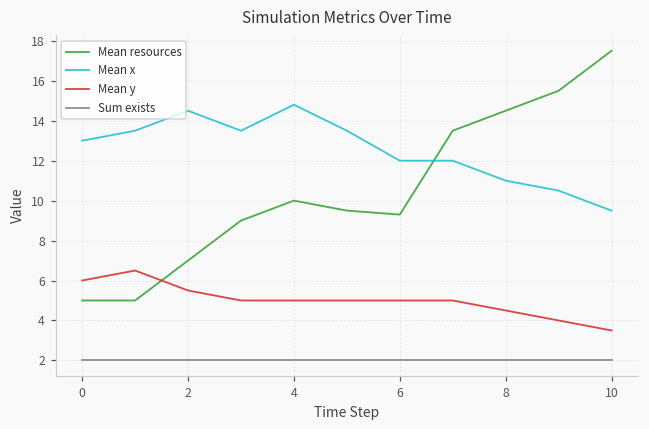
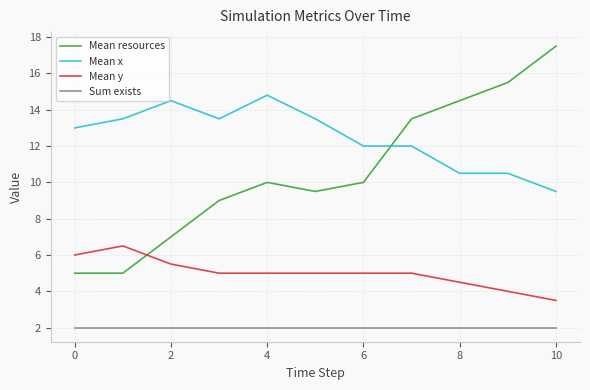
  {
    "Mean resources": {
      "0": 5.0,
      "2": 7.0,
      "4": 10.0,
-     "6": 9.3,
+     "6": 10.0,
      "8": 14.5,
      "10": 17.5
    },
    "Mean x": {
      "0": 13.0,
      "2": 14.5,
      "4": 14.8,
      "6": 12.0,
-     "8": 11.0,
+     "8": 10.5,
      "10": 9.5
    },
    "Mean y": {
      "0": 6.0,
      "2": 5.5,
      "4": 5.0,
      "6": 5.0,
      "8": 4.5,
      "10": 3.5
    },
    "Sum exists": {
      "0": 2.0,
      "2": 2.0,
      "4": 2.0,
      "6": 2.0,
      "8": 2.0,
      "10": 2.0
    }
  }
